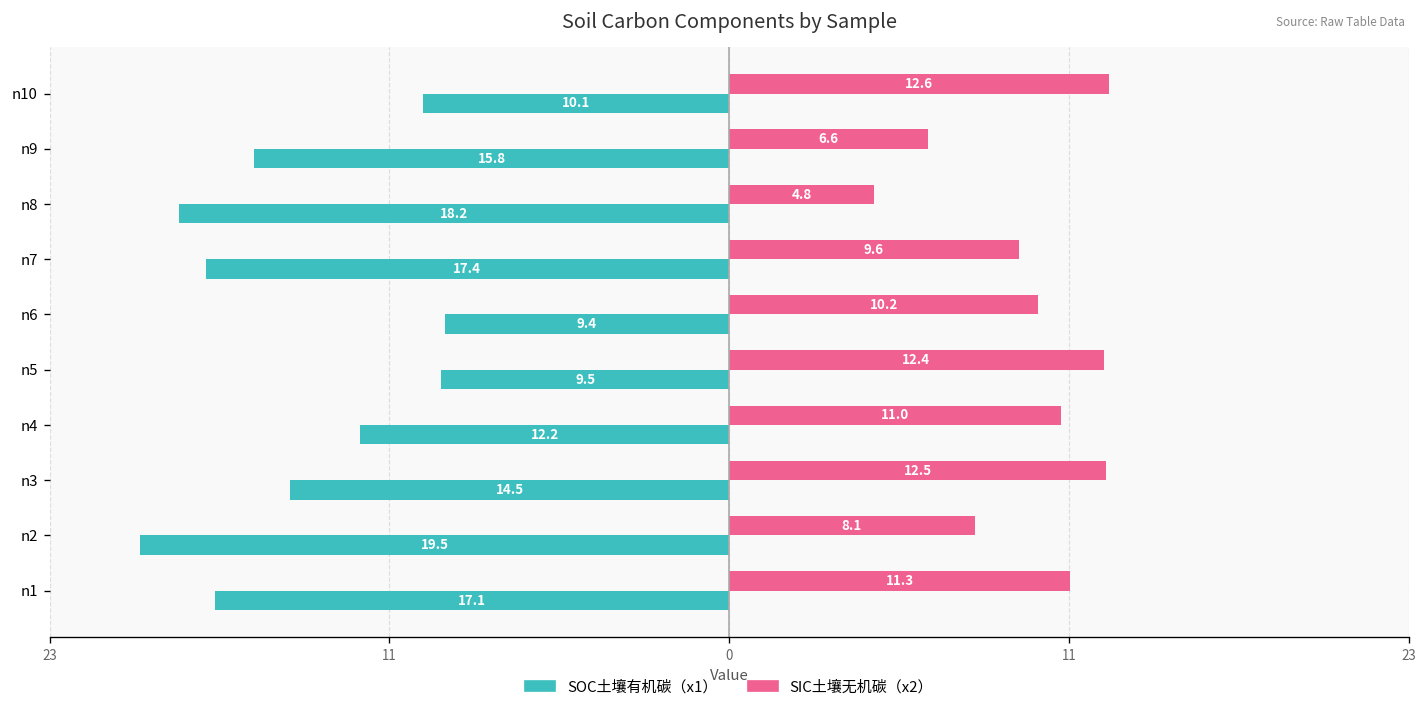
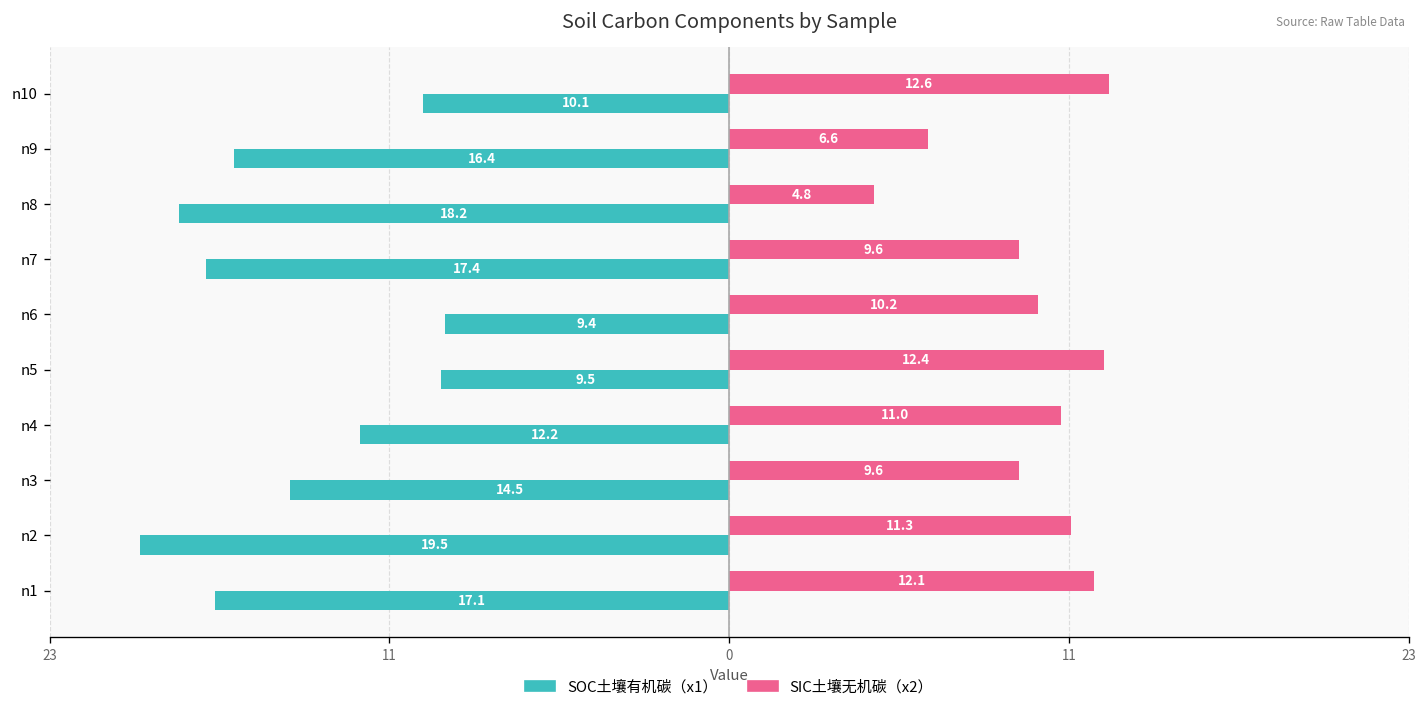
  {
    "SOC土壤有机碳（x1）": {
-     "n9": 15.8
+     "n9": 16.4
    },
    "SIC土壤无机碳（x2）": {
      "n10": 12.6,
      "n9": 6.6,
      "n8": 4.8,
      "n7": 9.6,
      "n6": 10.2,
      "n5": 12.4,
      "n4": 11.0,
-     "n3": 12.5,
-     "n2": 8.1,
-     "n1": 11.3
+     "n3": 9.6,
+     "n2": 11.3,
+     "n1": 12.1
    }
  }
